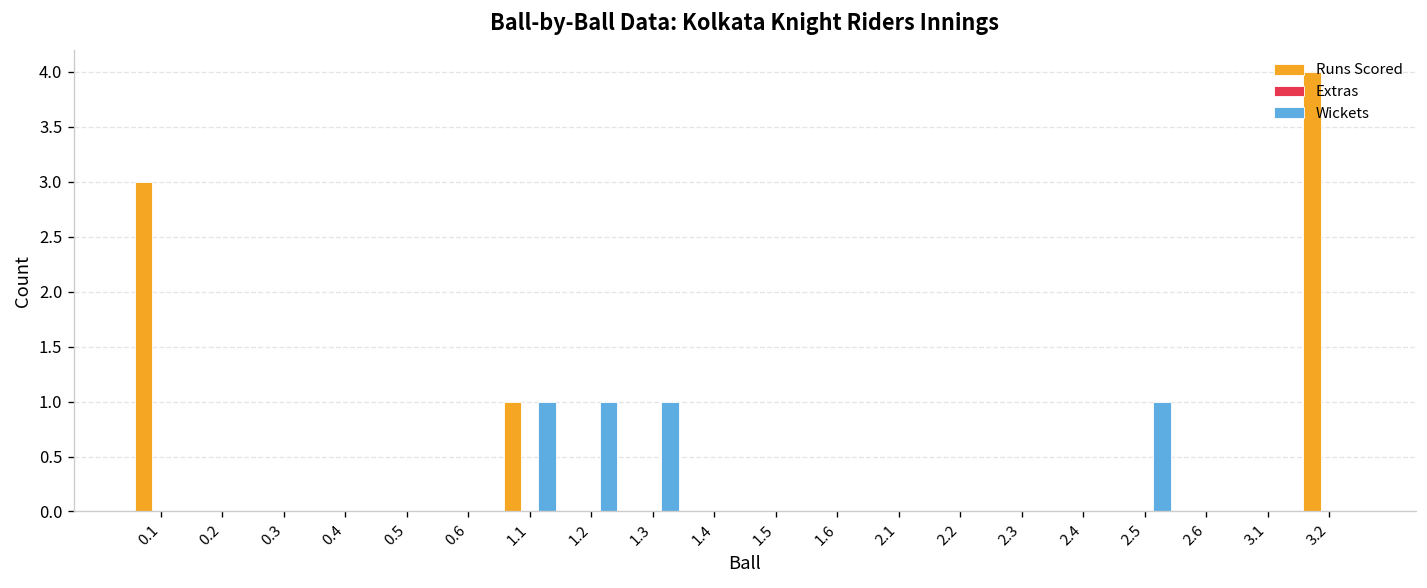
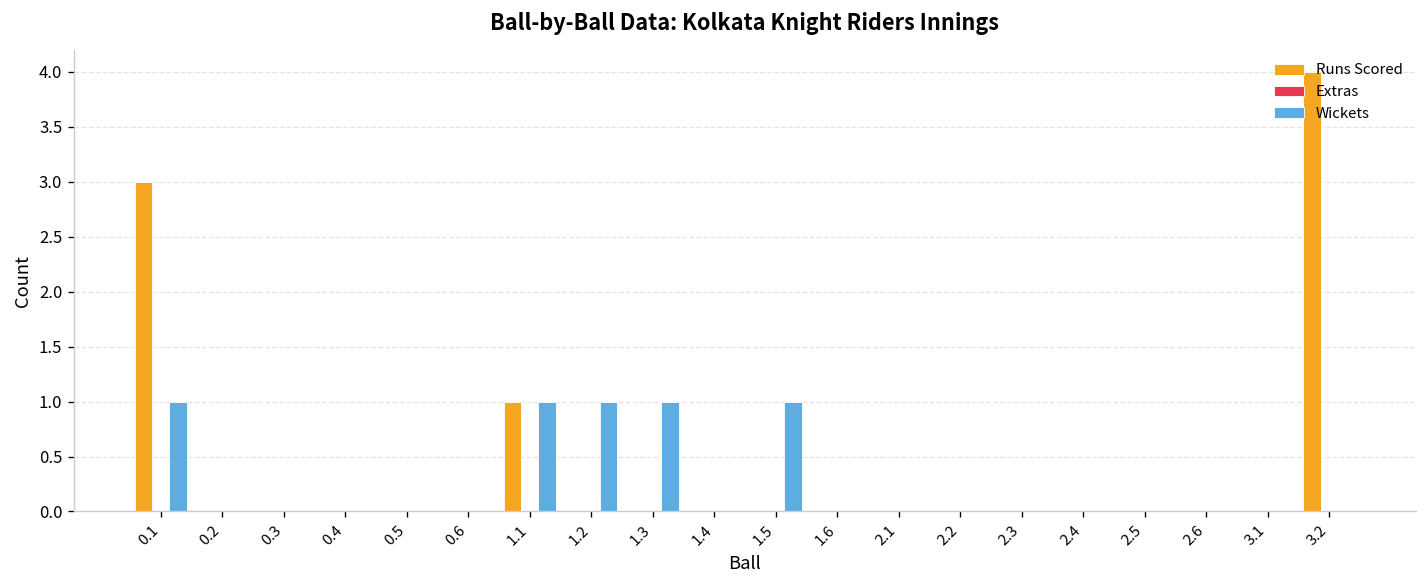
  {
    "Runs Scored": {
      "0.1": 3,
      "0.2": 0,
      "0.3": 0,
      "0.4": 0,
      "0.5": 0,
      "0.6": 0,
      "1.1": 1,
      "1.2": 0,
      "1.3": 0,
      "1.4": 0,
      "1.5": 0,
      "1.6": 0,
      "2.1": 0,
      "2.2": 0,
      "2.3": 0,
      "2.4": 0,
      "2.5": 0,
      "2.6": 0,
      "3.1": 0,
      "3.2": 4
    },
    "Extras": {
      "0.1": 0,
      "0.2": 0,
      "0.3": 0,
      "0.4": 0,
      "0.5": 0,
      "0.6": 0,
      "1.1": 0,
      "1.2": 0,
      "1.3": 0,
      "1.4": 0,
      "1.5": 0,
      "1.6": 0,
      "2.1": 0,
      "2.2": 0,
      "2.3": 0,
      "2.4": 0,
      "2.5": 0,
      "2.6": 0,
      "3.1": 0,
      "3.2": 0
    },
    "Wickets": {
-     "0.1": 0,
+     "0.1": 1,
      "0.2": 0,
      "0.3": 0,
      "0.4": 0,
      "0.5": 0,
      "0.6": 0,
      "1.1": 1,
      "1.2": 1,
      "1.3": 1,
      "1.4": 0,
-     "1.5": 0,
+     "1.5": 1,
      "1.6": 0,
      "2.1": 0,
      "2.2": 0,
      "2.3": 0,
      "2.4": 0,
-     "2.5": 1,
+     "2.5": 0,
      "2.6": 0,
      "3.1": 0,
      "3.2": 0
    }
  }
